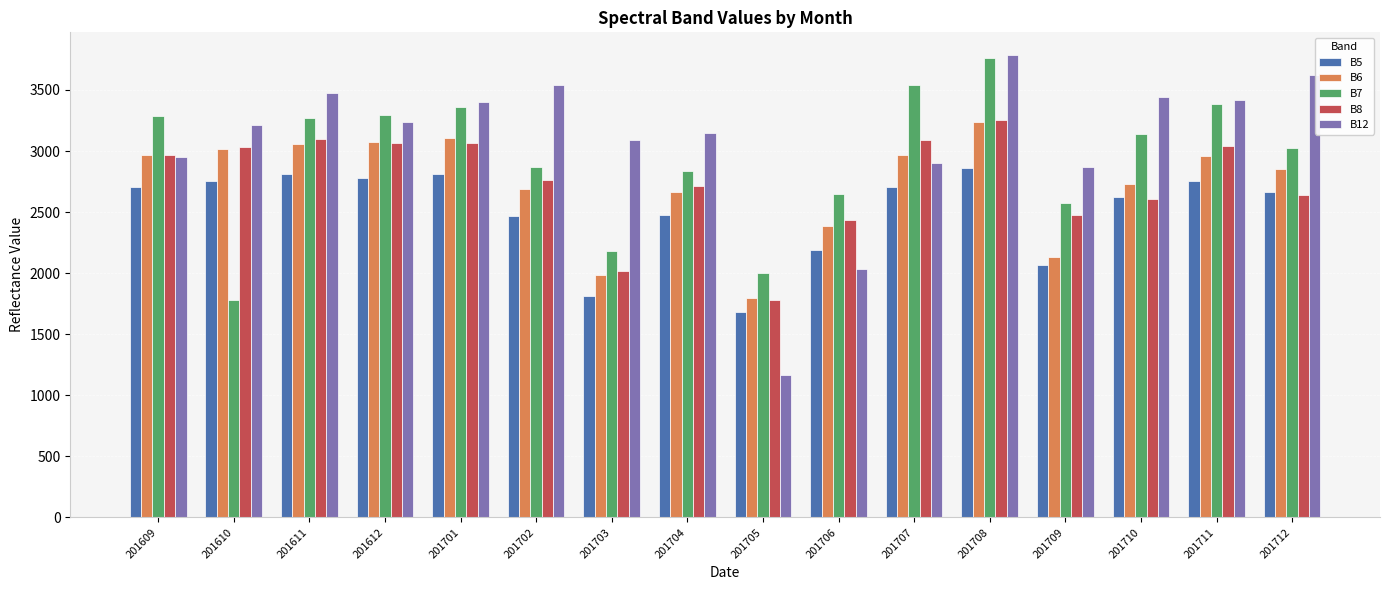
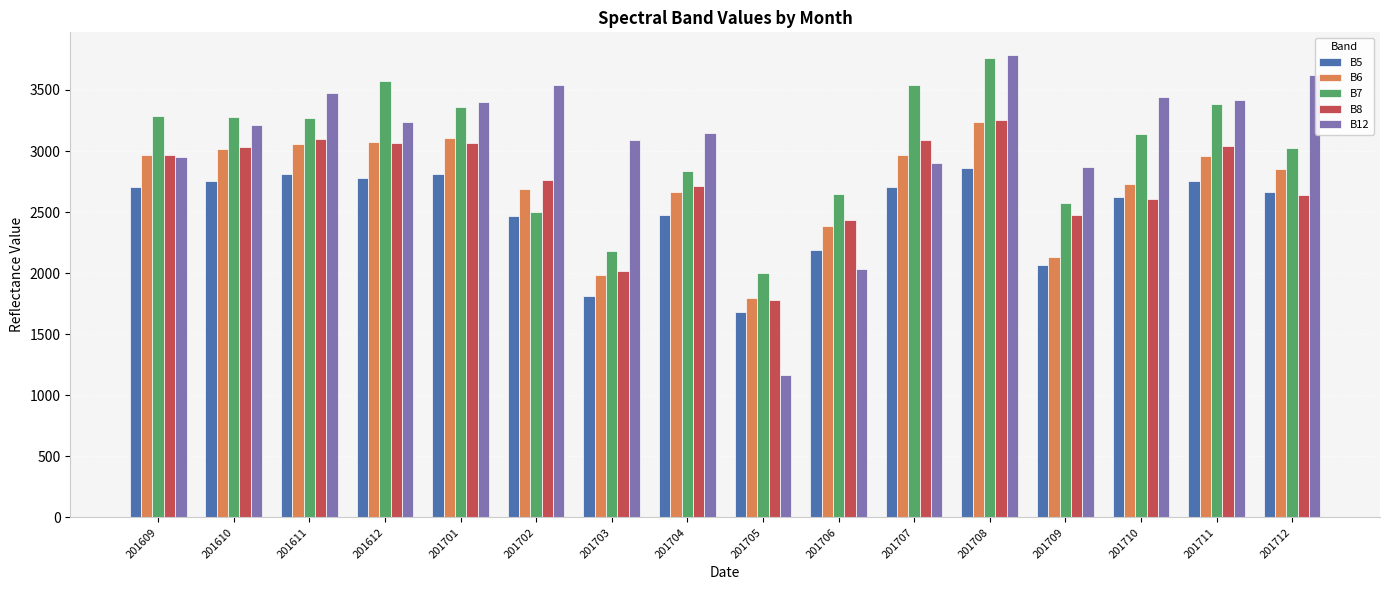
  {
    "B7": {
      "201609": 3290,
-     "201610": 1780,
+     "201610": 3280,
      "201611": 3270,
-     "201612": 3300,
+     "201612": 3570,
      "201701": 3360,
-     "201702": 2870,
+     "201702": 2500,
      "201703": 2180,
      "201704": 2830,
      "201705": 2000,
      "201706": 2650,
      "201707": 3540,
      "201708": 3760,
      "201709": 2570,
      "201710": 3140,
      "201711": 3390,
      "201712": 3020
    }
  }
